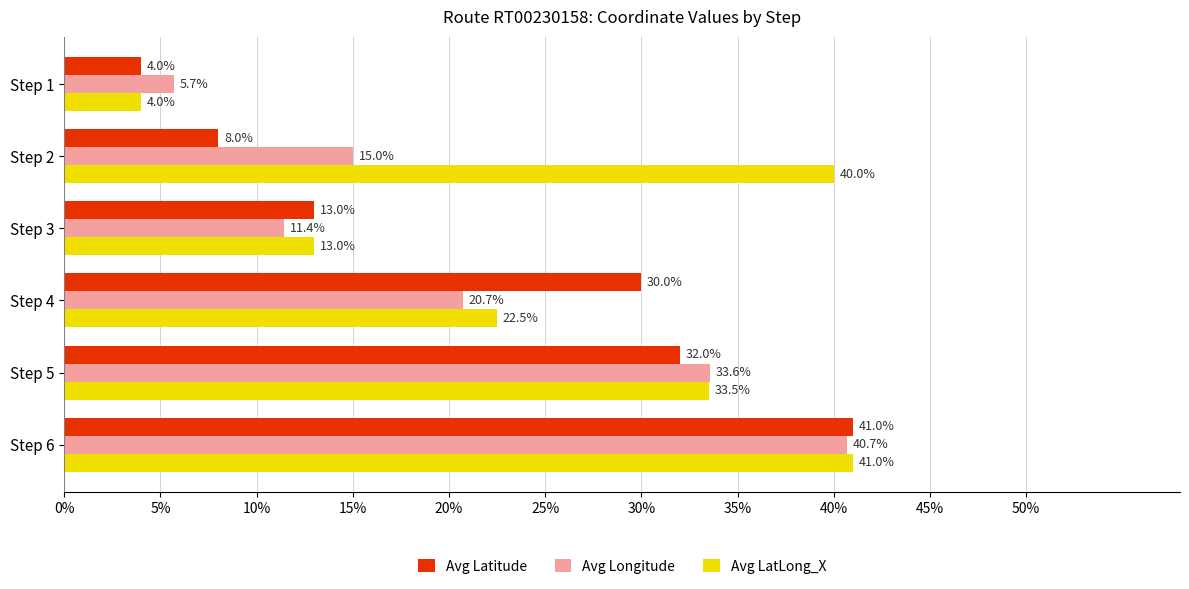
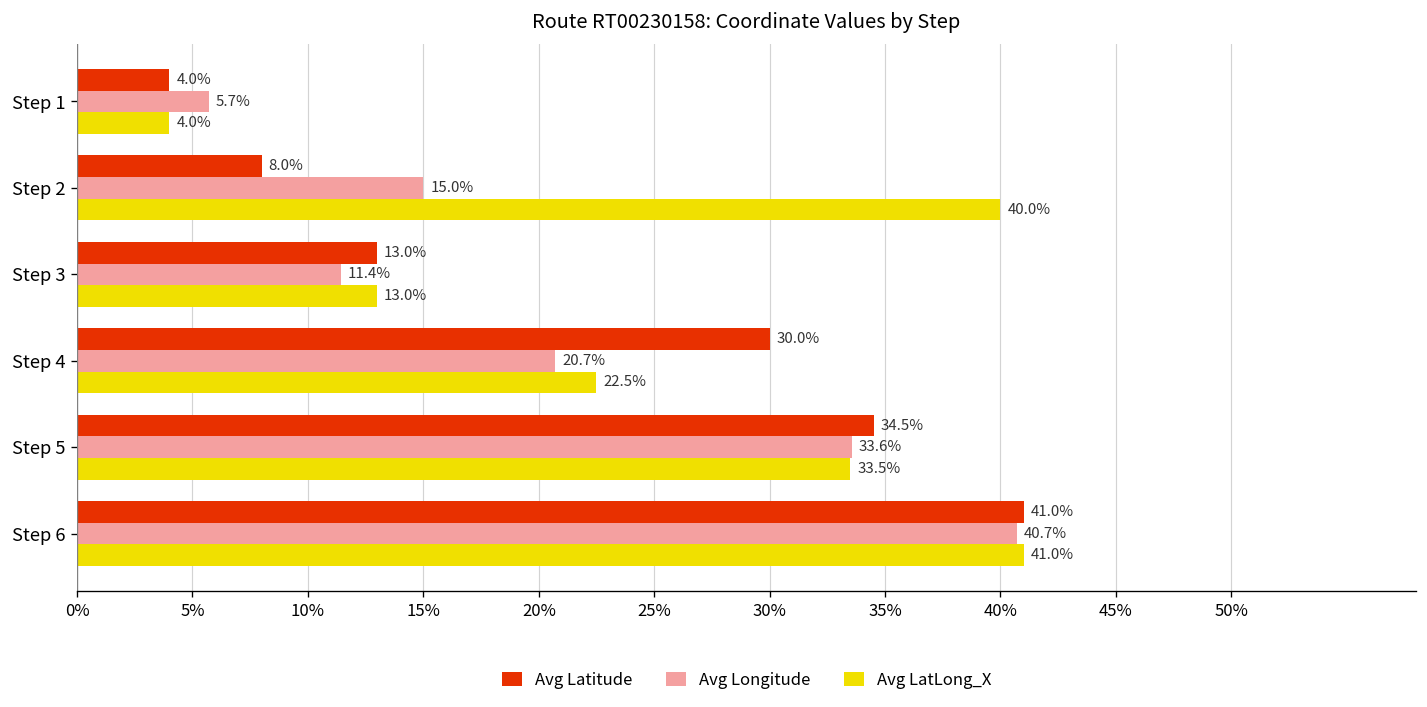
  {
    "Avg Latitude": {
      "Step 1": "4.0%",
      "Step 2": "8.0%",
      "Step 3": "13.0%",
      "Step 4": "30.0%",
-     "Step 5": "32.0%",
+     "Step 5": "34.5%",
      "Step 6": "41.0%"
    },
    "Avg Longitude": {
      "Step 1": "5.7%",
      "Step 2": "15.0%",
      "Step 3": "11.4%",
      "Step 4": "20.7%",
      "Step 5": "33.6%",
      "Step 6": "40.7%"
    },
    "Avg LatLong_X": {
      "Step 1": "4.0%",
      "Step 2": "40.0%",
      "Step 3": "13.0%",
      "Step 4": "22.5%",
      "Step 5": "33.5%",
      "Step 6": "41.0%"
    }
  }
